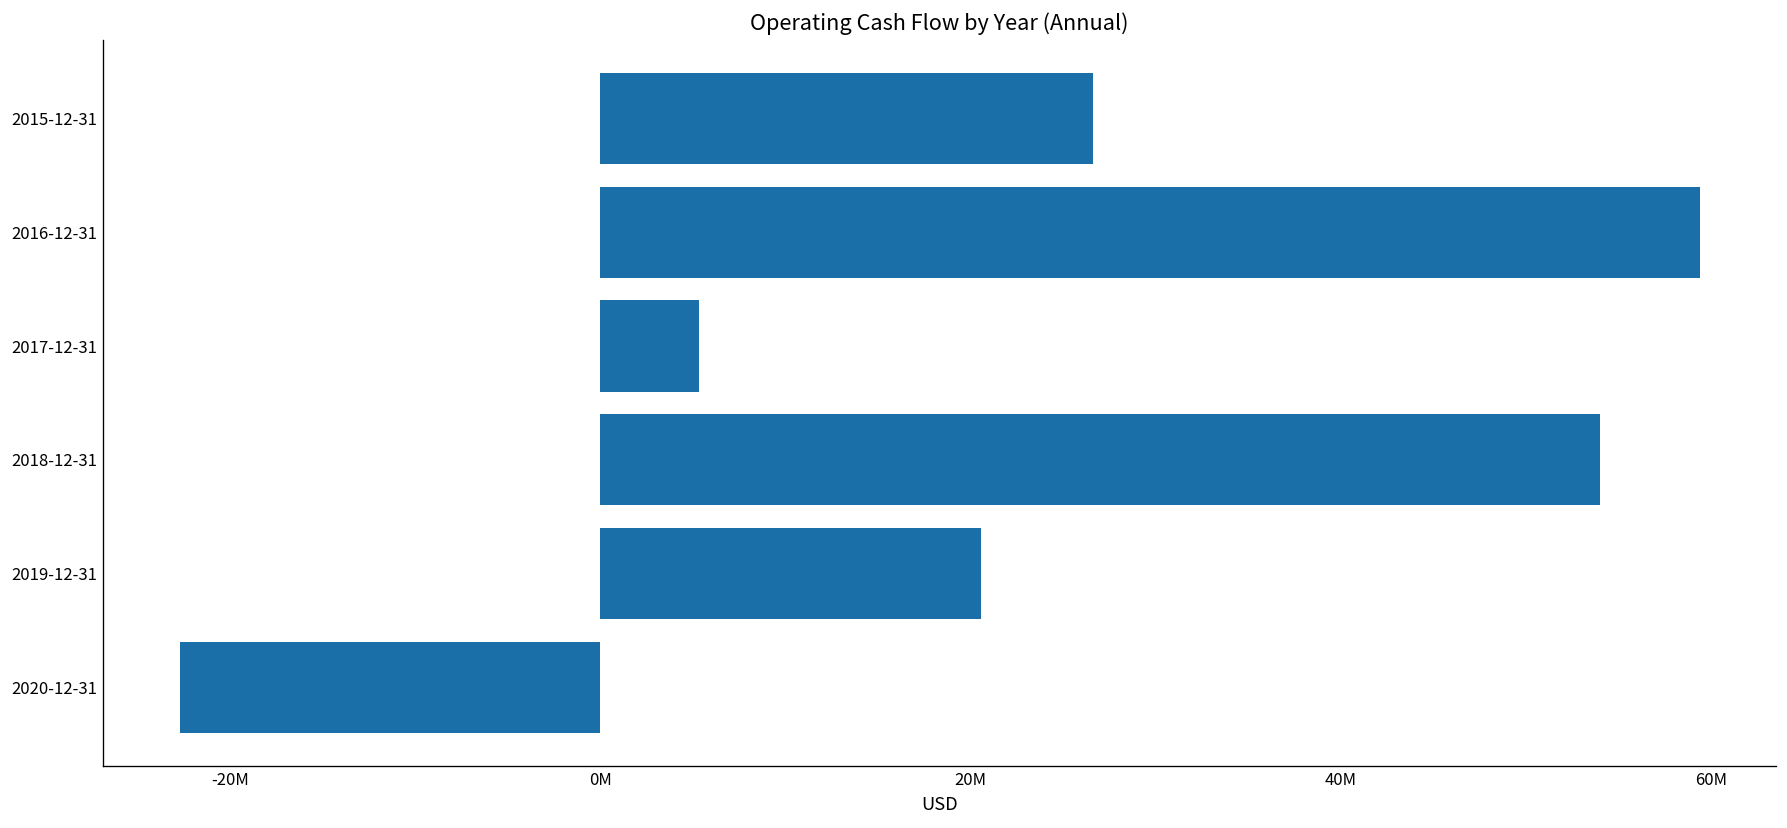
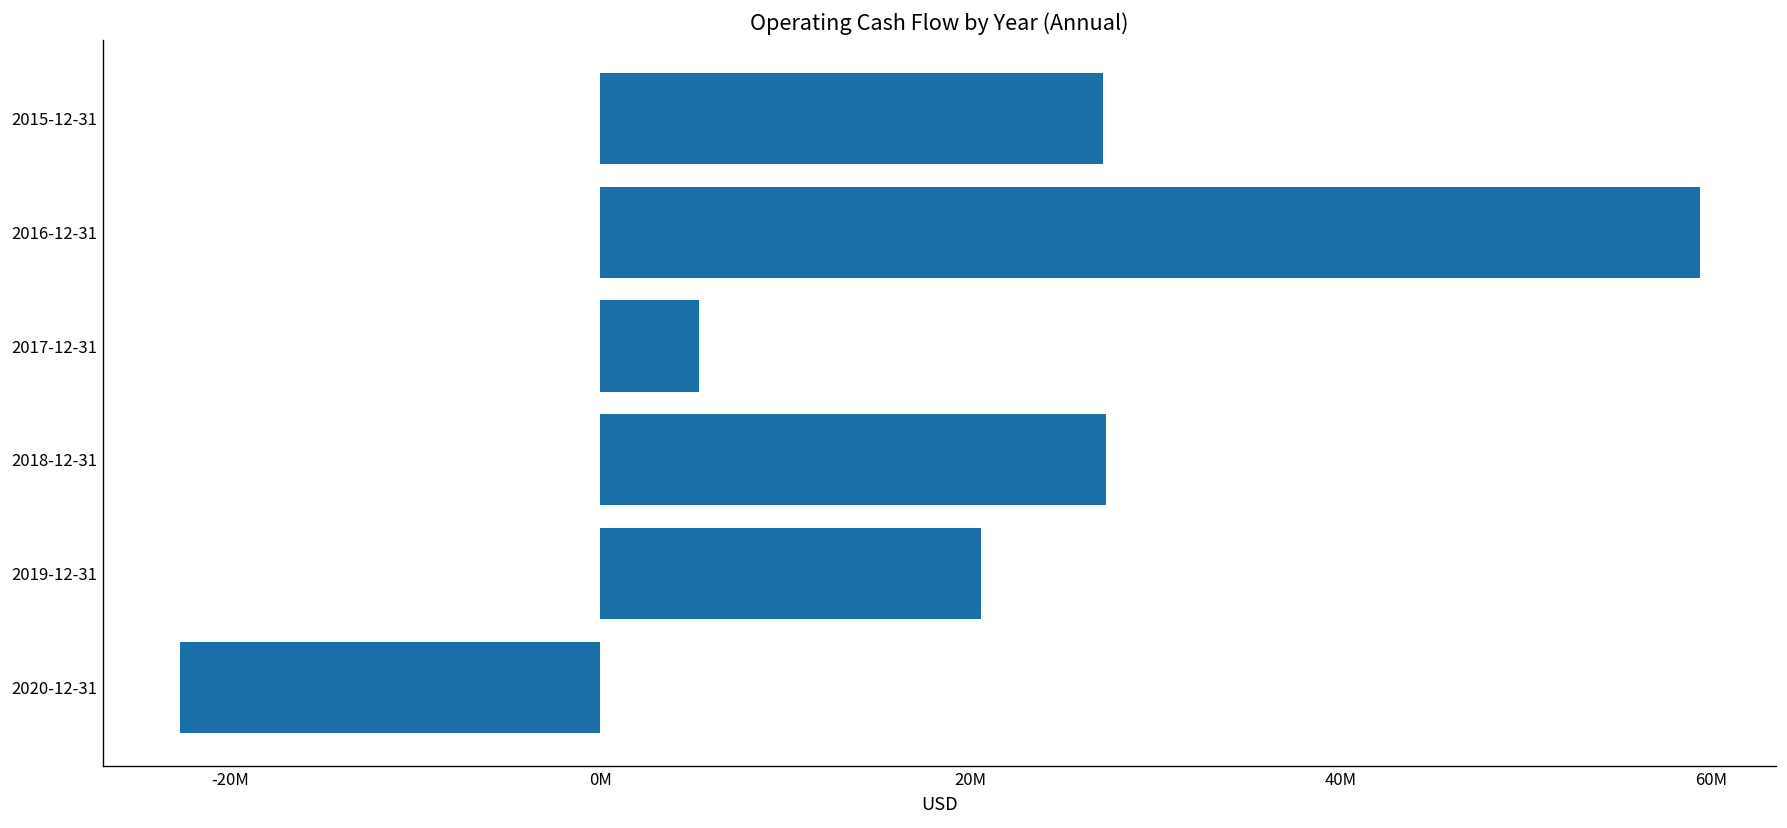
  {
-   "2015-12-31": 26600000,
+   "2015-12-31": 27100000,
    "2016-12-31": 59400000,
    "2017-12-31": 5400000,
-   "2018-12-31": 54000000,
+   "2018-12-31": 27300000,
    "2019-12-31": 20600000,
    "2020-12-31": -22700000
  }
